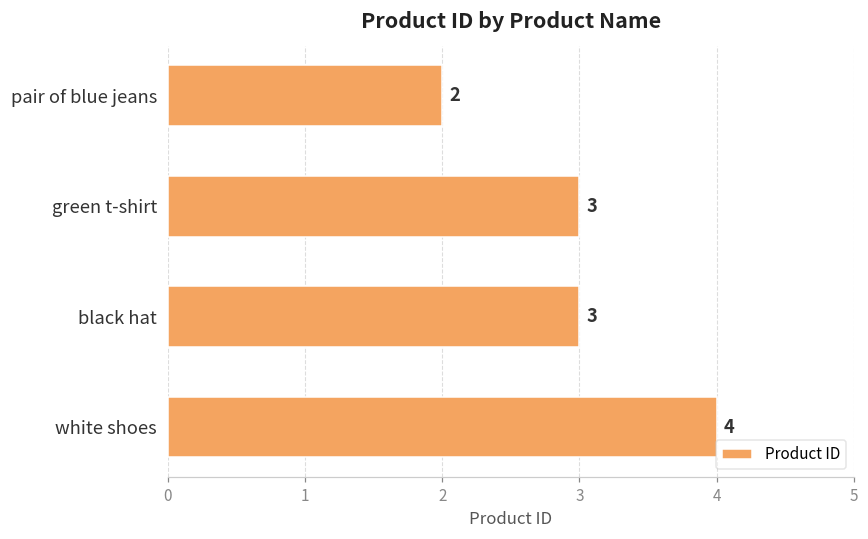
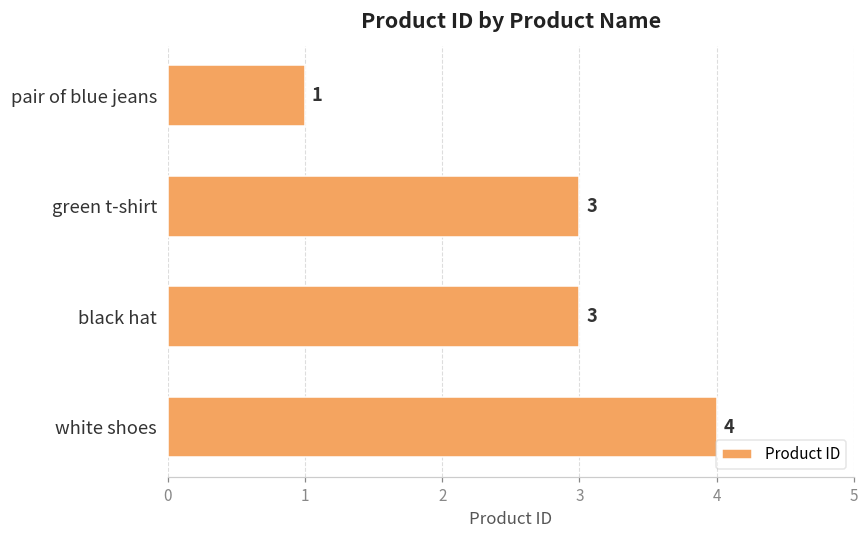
  {
-   "pair of blue jeans": 2,
+   "pair of blue jeans": 1,
    "green t-shirt": 3,
    "black hat": 3,
    "white shoes": 4
  }
